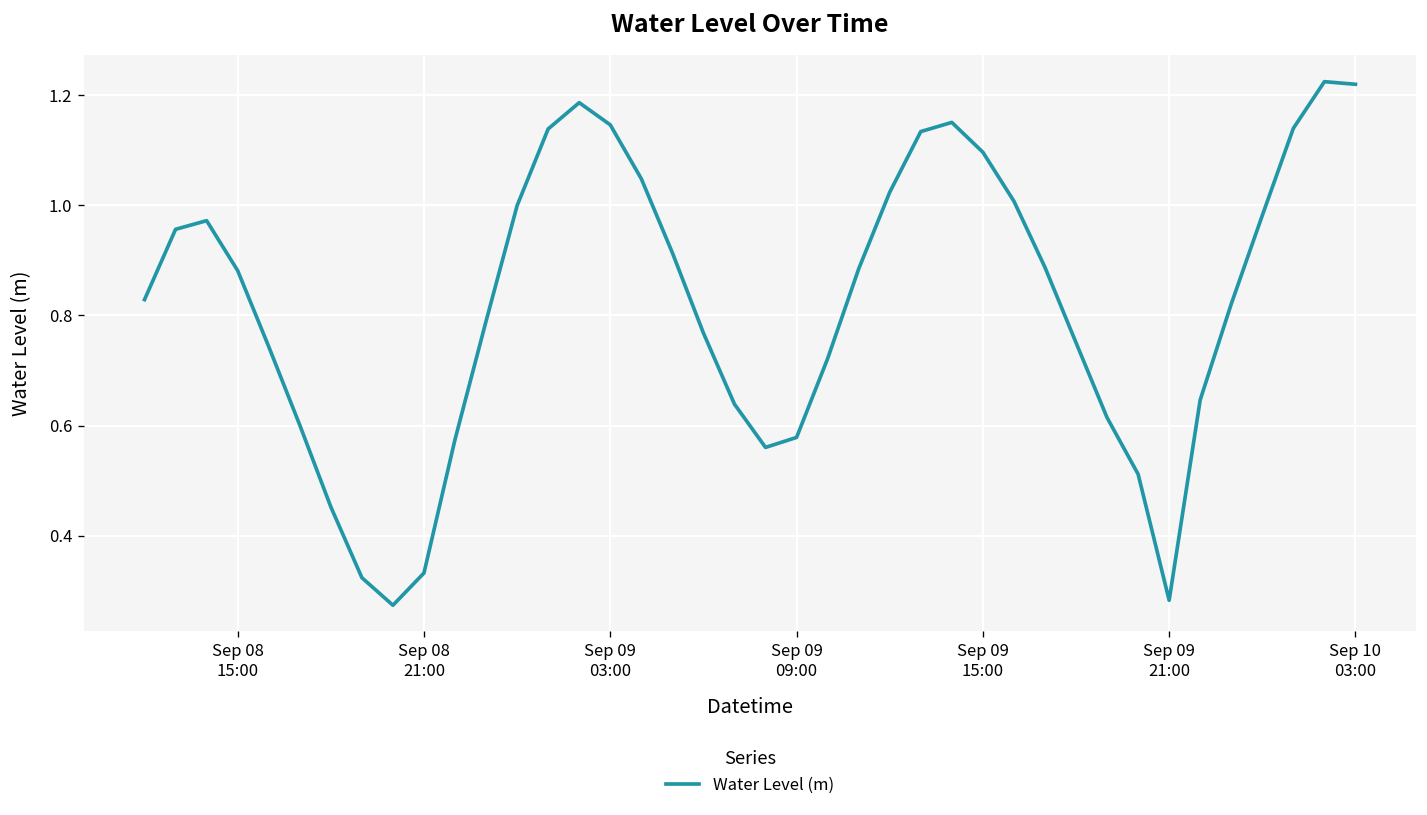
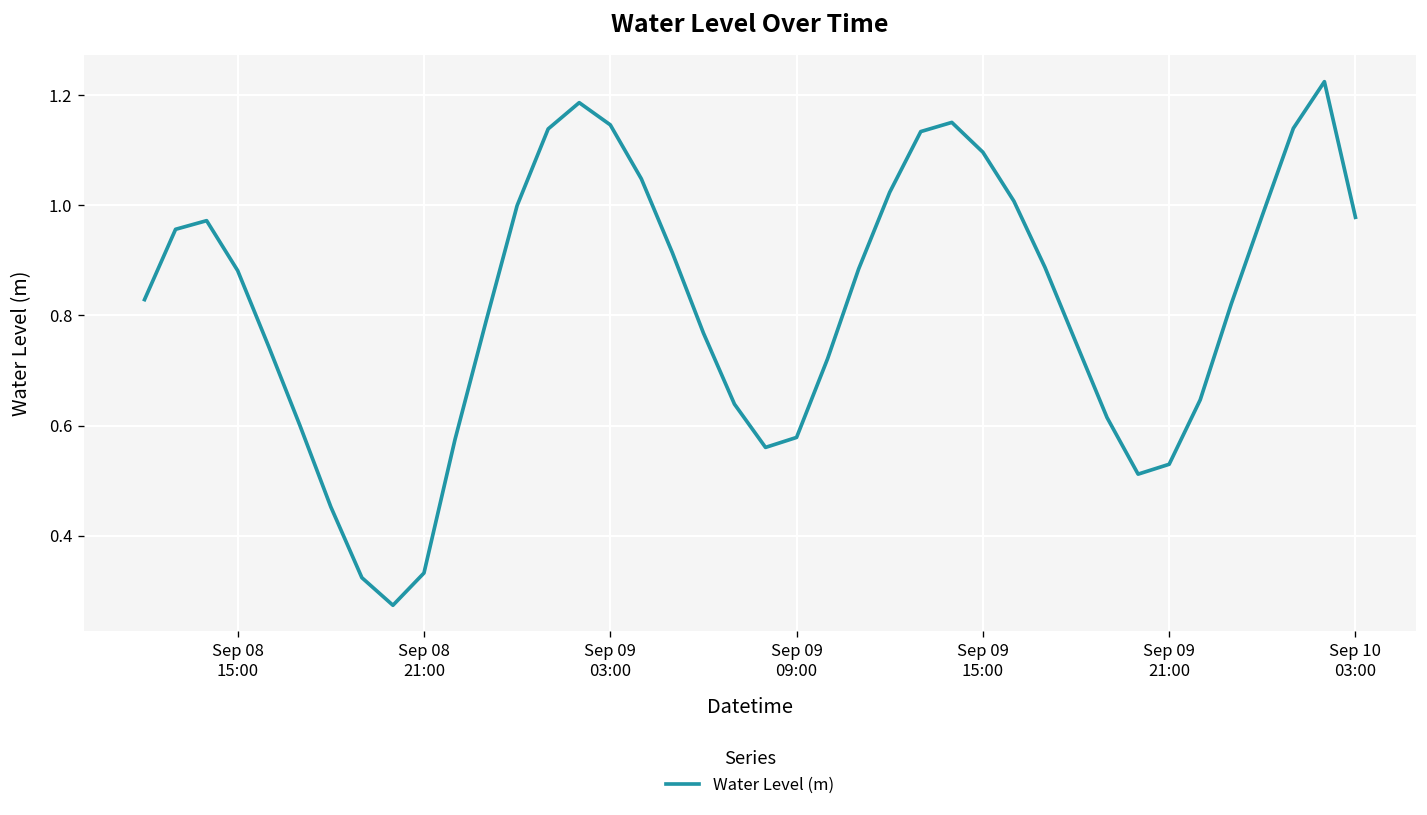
  {
    "Sep 08 15:00": 0.88,
    "Sep 08 21:00": 0.33,
    "Sep 09 03:00": 1.15,
    "Sep 09 09:00": 0.58,
    "Sep 09 15:00": 1.10,
-   "Sep 09 21:00": 0.28,
-   "Sep 10 03:00": 1.22
+   "Sep 09 21:00": 0.53,
+   "Sep 10 03:00": 0.98
  }
